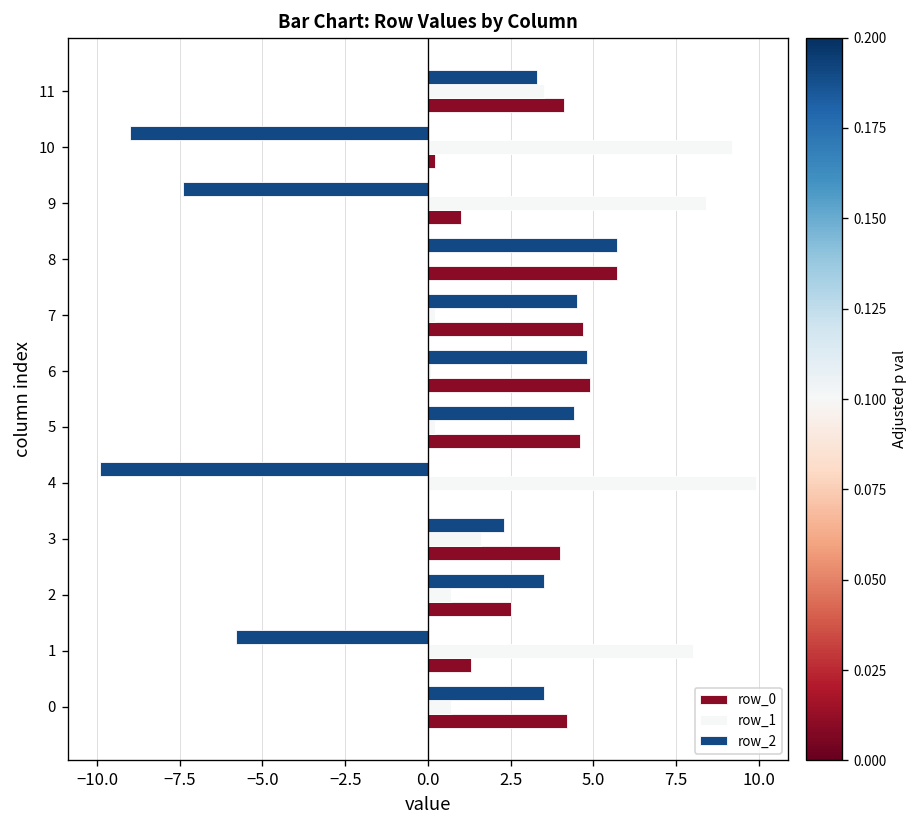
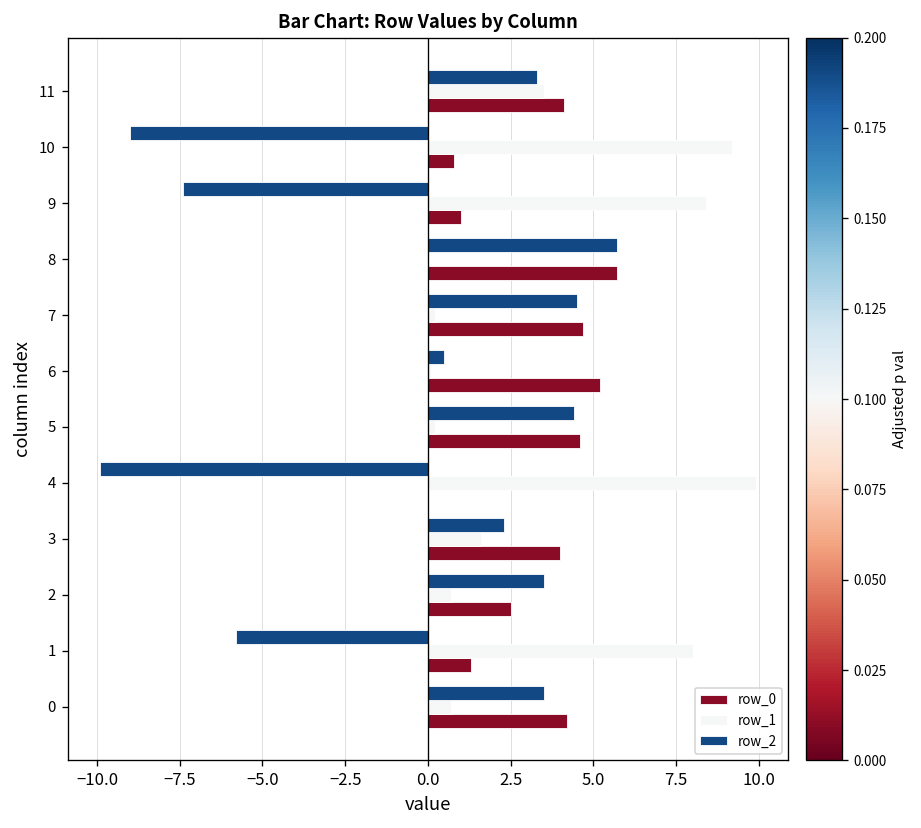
  {
    "row_0": {
      "11": 4.1,
-     "10": 0.2,
+     "10": 0.8,
      "9": 1.0,
      "8": 5.7,
      "7": 4.7,
-     "6": 4.9,
+     "6": 5.2,
      "5": 4.6,
      "4": 0.0,
      "3": 4.0,
      "2": 2.5,
      "1": 1.3,
      "0": 4.2
    },
    "row_1": {
      "11": 3.5,
      "10": 9.2,
      "9": 8.4,
      "8": 0.0,
      "7": 0.2,
      "6": 0.1,
      "5": 0.2,
      "4": 9.9,
      "3": 1.6,
      "2": 0.7,
      "1": 8.0,
      "0": 0.7
    },
    "row_2": {
      "11": 3.3,
      "10": -9.0,
      "9": -7.4,
      "8": 5.7,
      "7": 4.5,
-     "6": 4.8,
+     "6": 0.5,
      "5": 4.4,
      "4": -9.9,
      "3": 2.3,
      "2": 3.5,
      "1": -5.8,
      "0": 3.5
    }
  }
